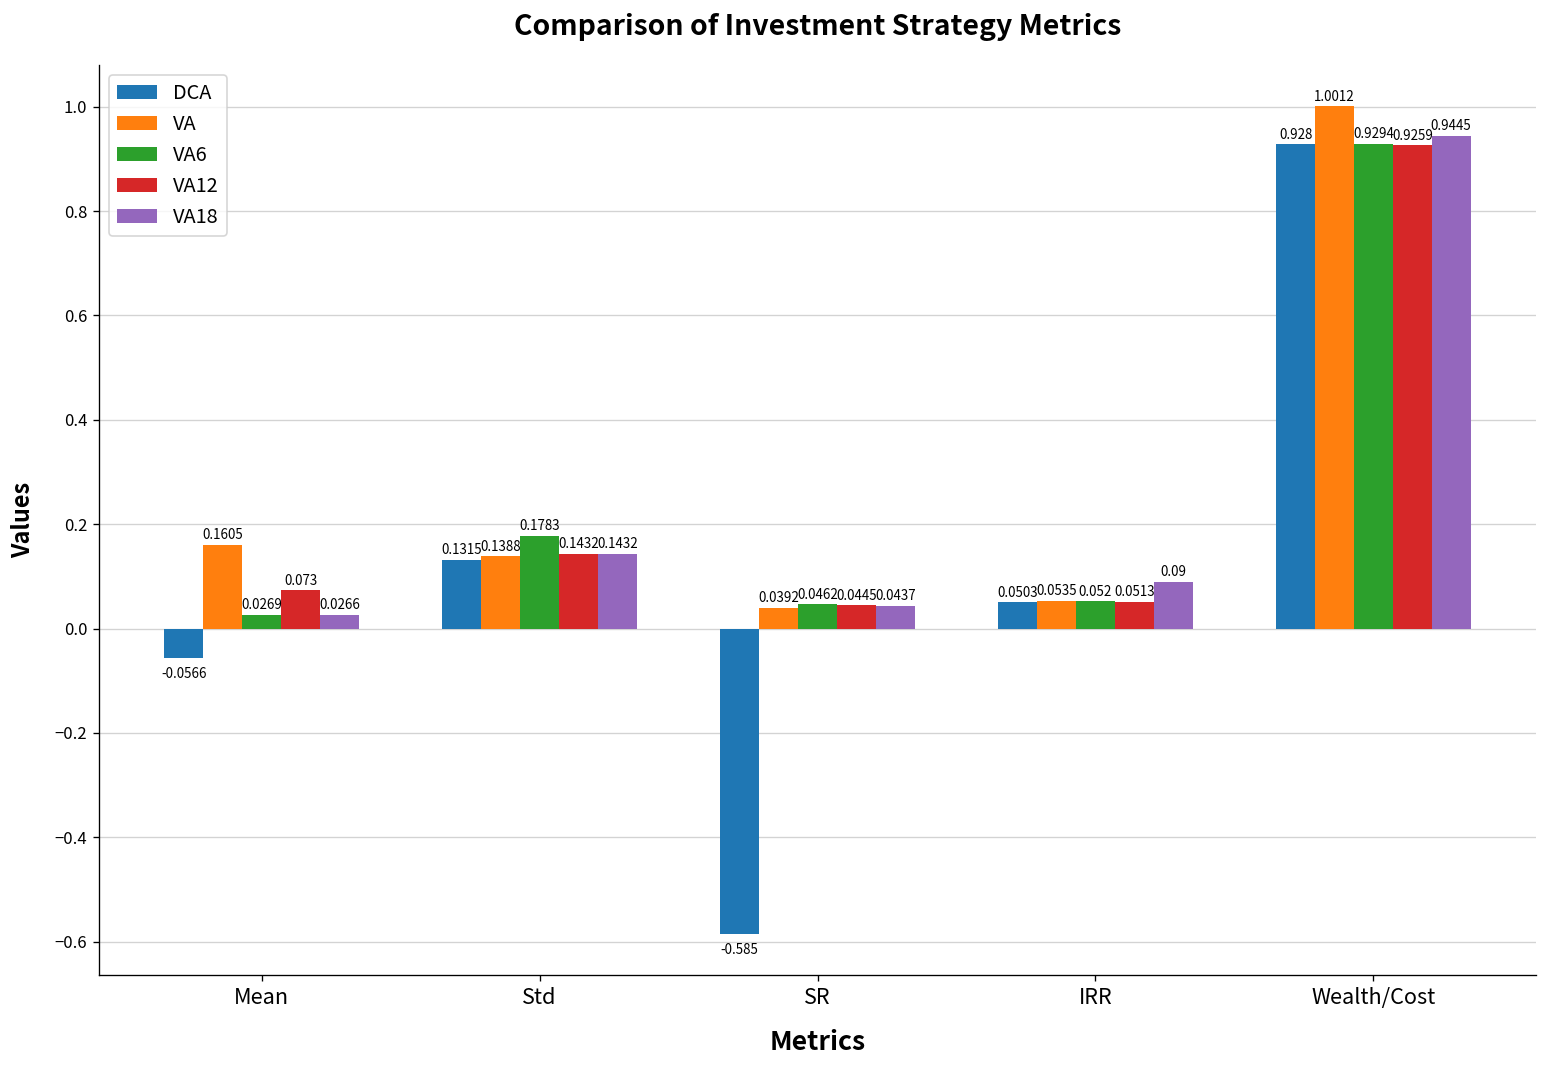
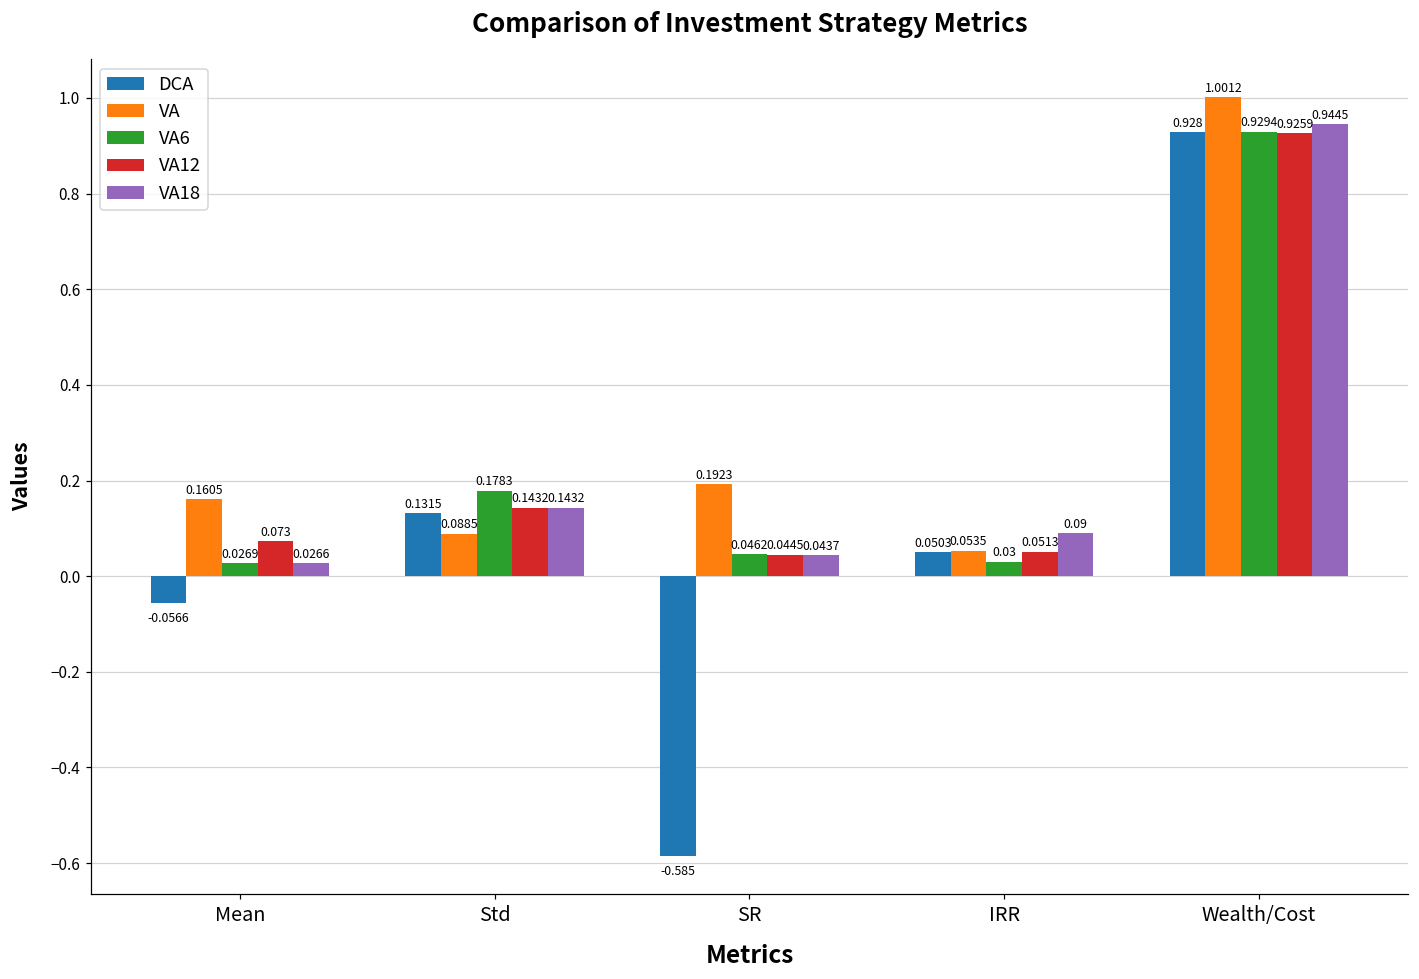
  {
    "DCA": {
      "Mean": -0.0566,
      "Std": 0.1315,
      "SR": -0.585,
      "IRR": 0.0503,
      "Wealth/Cost": 0.928
    },
    "VA": {
      "Mean": 0.1605,
-     "Std": 0.1388,
-     "SR": 0.0392,
+     "Std": 0.0885,
+     "SR": 0.1923,
      "IRR": 0.0535,
      "Wealth/Cost": 1.0012
    },
    "VA6": {
      "Mean": 0.0269,
      "Std": 0.1783,
      "SR": 0.0462,
-     "IRR": 0.052,
+     "IRR": 0.03,
      "Wealth/Cost": 0.9294
    },
    "VA12": {
      "Mean": 0.073,
      "Std": 0.1432,
      "SR": 0.0445,
      "IRR": 0.0513,
      "Wealth/Cost": 0.9259
    },
    "VA18": {
      "Mean": 0.0266,
      "Std": 0.1432,
      "SR": 0.0437,
      "IRR": 0.09,
      "Wealth/Cost": 0.9445
    }
  }
